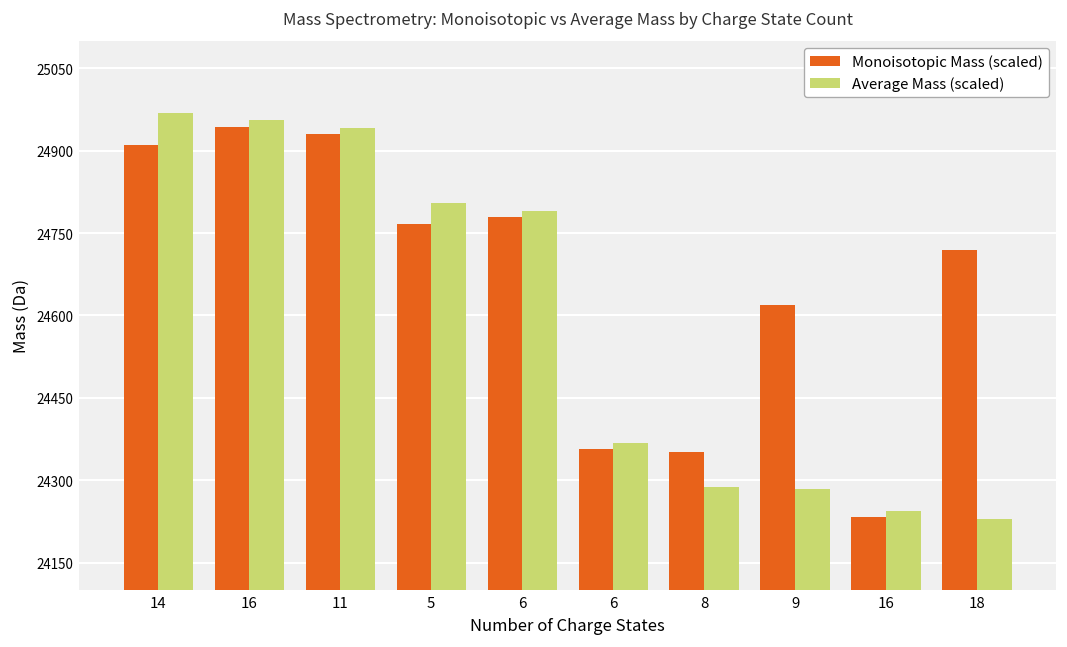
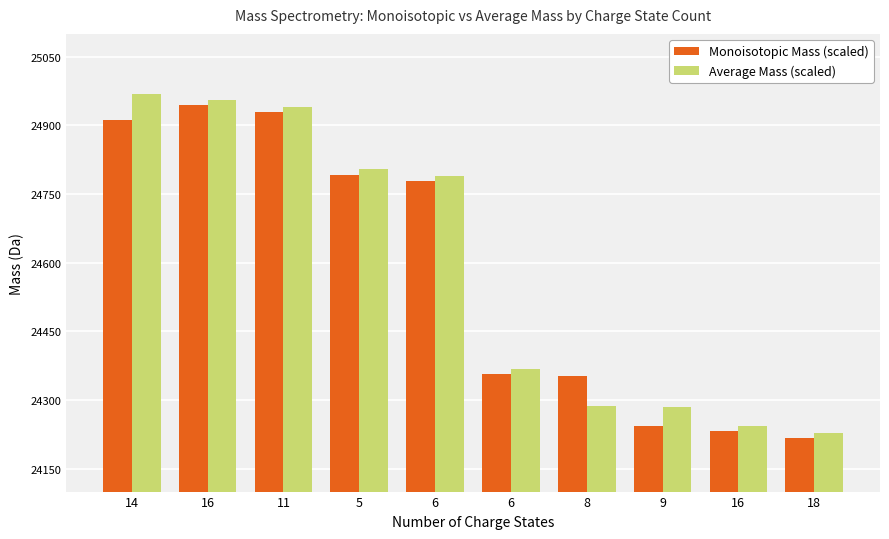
  {
    "Monoisotopic Mass (scaled)": {
      "14": 24910,
      "11": 24930,
-     "5": 24770,
+     "5": 24790,
      "8": 24350,
-     "9": 24620,
-     "18": 24720
+     "9": 24240,
+     "18": 24220
    },
    "Average Mass (scaled)": {
      "14": 24970,
      "11": 24940,
      "5": 24800,
      "8": 24290,
      "9": 24280,
      "18": 24230
    }
  }
